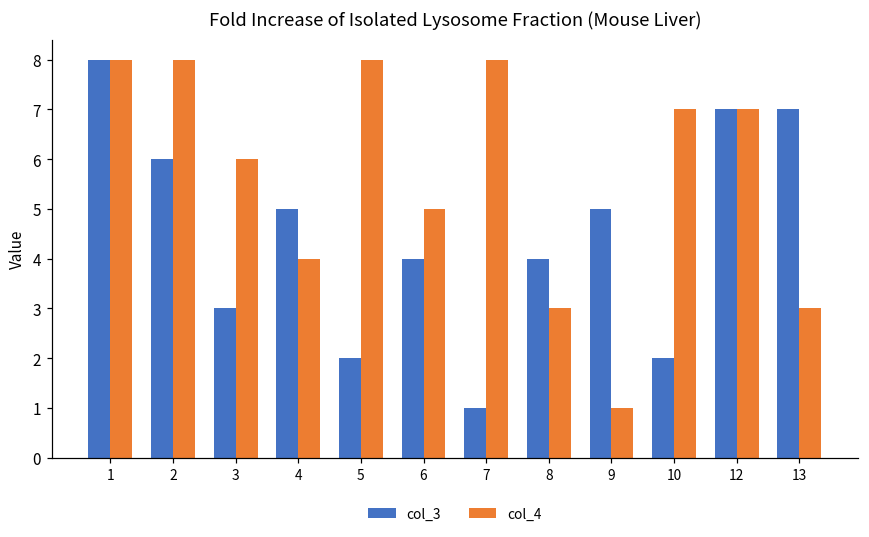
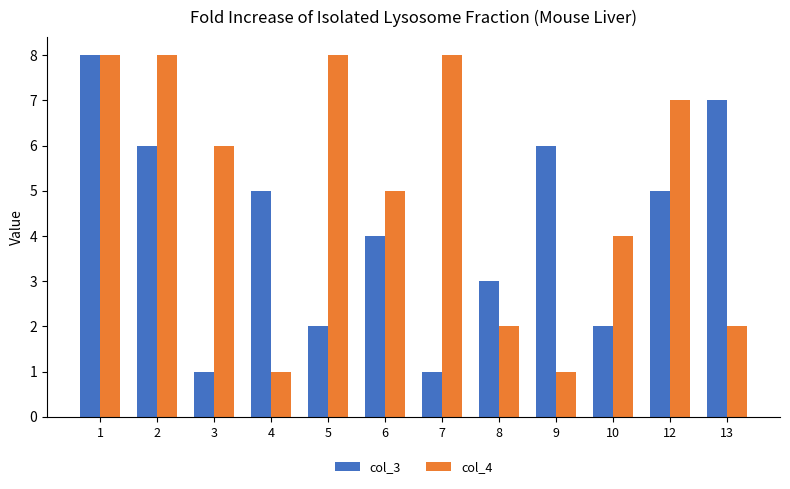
  {
    "col_3": {
      "1": 8,
      "2": 6,
-     "3": 3,
+     "3": 1,
      "4": 5,
      "5": 2,
      "6": 4,
      "7": 1,
-     "8": 4,
-     "9": 5,
+     "8": 3,
+     "9": 6,
      "10": 2,
-     "12": 7,
+     "12": 5,
      "13": 7
    },
    "col_4": {
      "1": 8,
      "2": 8,
      "3": 6,
-     "4": 4,
+     "4": 1,
      "5": 8,
      "6": 5,
      "7": 8,
-     "8": 3,
+     "8": 2,
      "9": 1,
-     "10": 7,
+     "10": 4,
      "12": 7,
-     "13": 3
+     "13": 2
    }
  }
